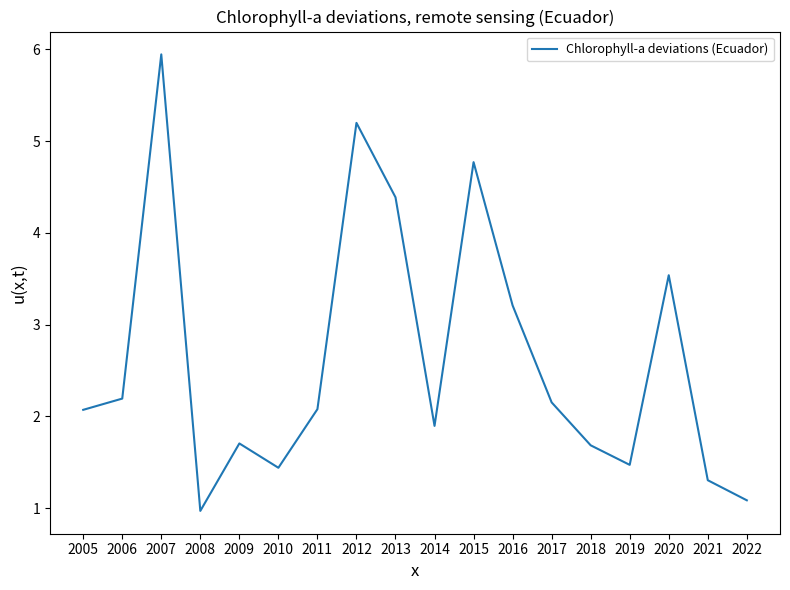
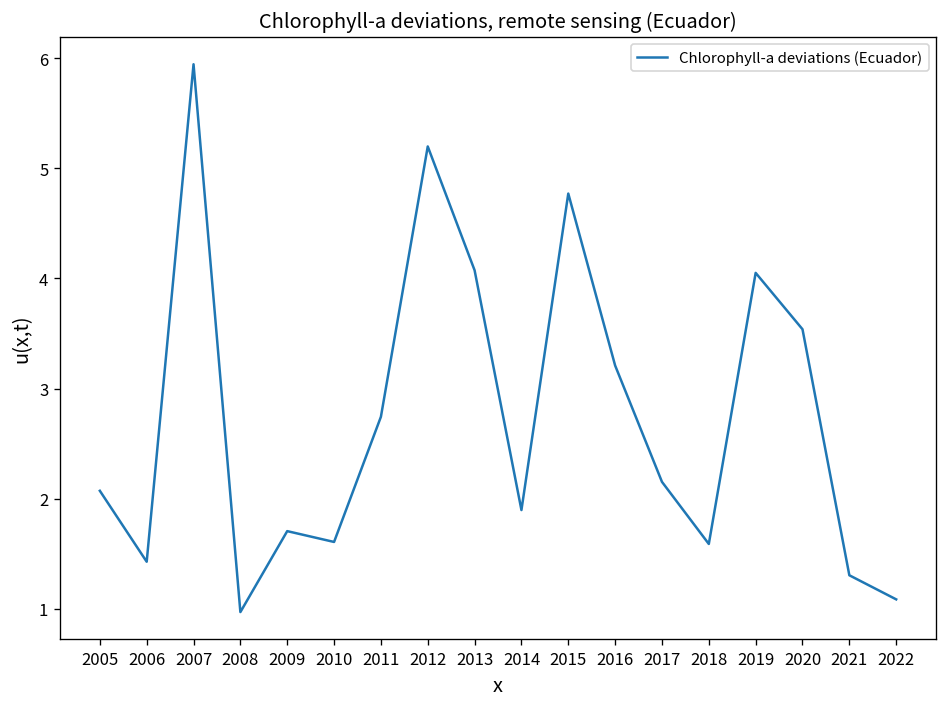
  {
    "2005": 2.1,
-   "2006": 2.2,
+   "2006": 1.4,
    "2007": 5.9,
    "2008": 1.0,
    "2009": 1.7,
-   "2010": 1.4,
-   "2011": 2.1,
+   "2010": 1.6,
+   "2011": 2.7,
    "2012": 5.2,
-   "2013": 4.4,
+   "2013": 4.1,
    "2014": 1.9,
    "2015": 4.8,
    "2016": 3.2,
    "2017": 2.2,
-   "2018": 1.7,
-   "2019": 1.5,
+   "2018": 1.6,
+   "2019": 4.1,
    "2020": 3.5,
    "2021": 1.3,
    "2022": 1.1
  }
